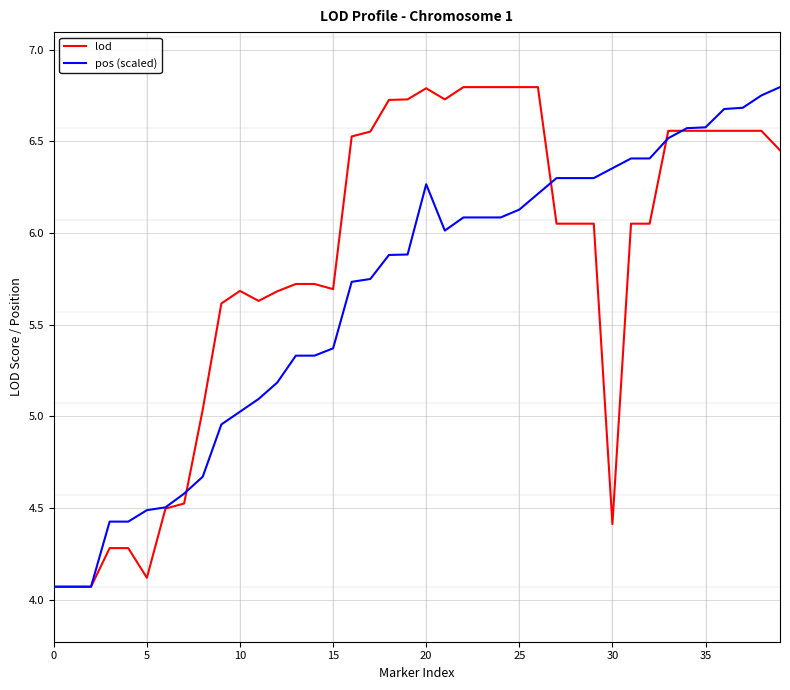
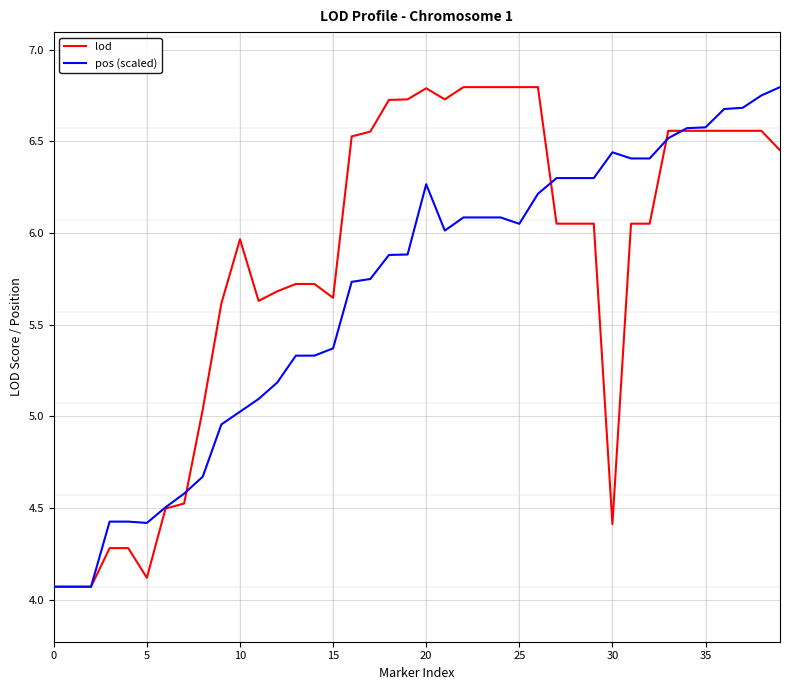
  {
    "lod": {
      "5": 4.12,
-     "10": 5.68,
-     "15": 5.69,
+     "10": 5.97,
+     "15": 5.65,
      "20": 6.79,
      "25": 6.80,
      "30": 4.41,
      "35": 6.56
    },
    "pos (scaled)": {
-     "5": 4.49,
+     "5": 4.42,
      "10": 5.03,
      "15": 5.37,
      "20": 6.27,
-     "25": 6.13,
-     "30": 6.35,
+     "25": 6.05,
+     "30": 6.44,
      "35": 6.58
    }
  }
